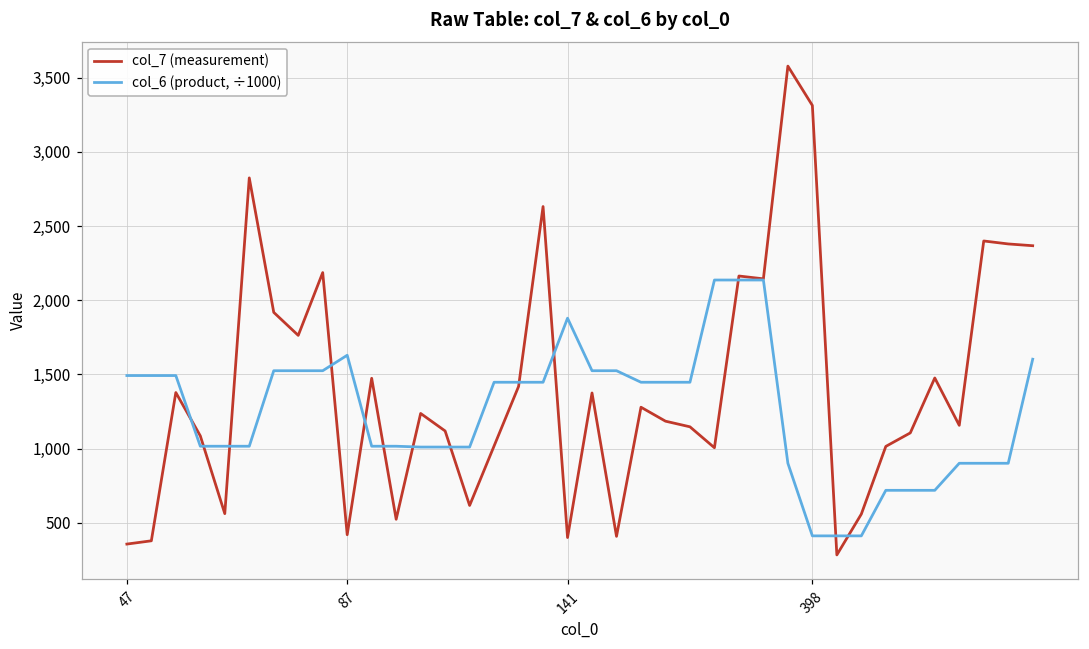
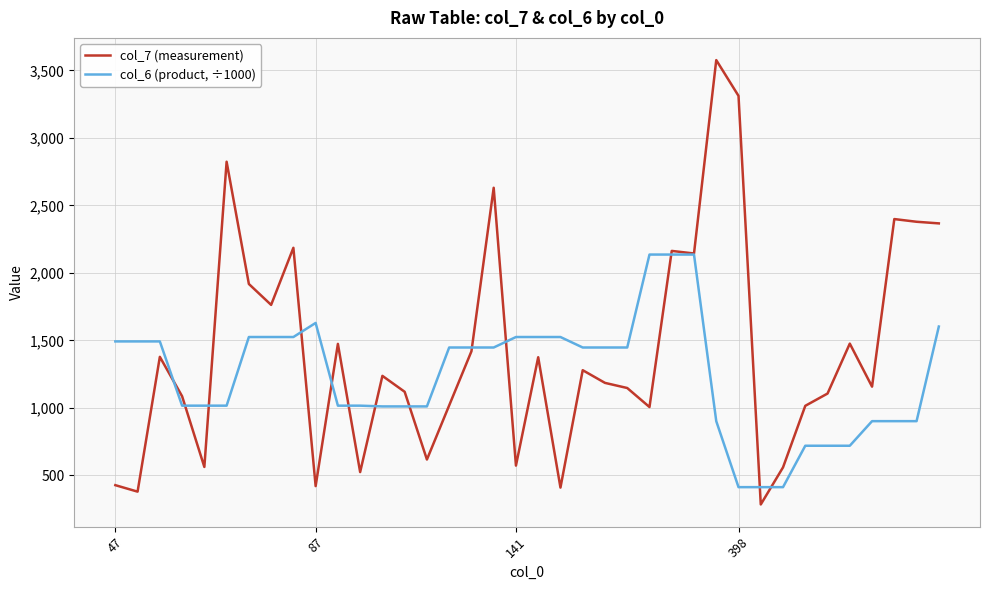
  {
    "col_7 (measurement)": {
-     "47": "360",
+     "47": "430",
      "87": "420",
-     "141": "400",
+     "141": "570",
      "398": "3,310"
    },
    "col_6 (product, ÷1000)": {
      "47": "1,490",
      "87": "1,630",
-     "141": "1,880",
+     "141": "1,520",
      "398": "410"
    }
  }
